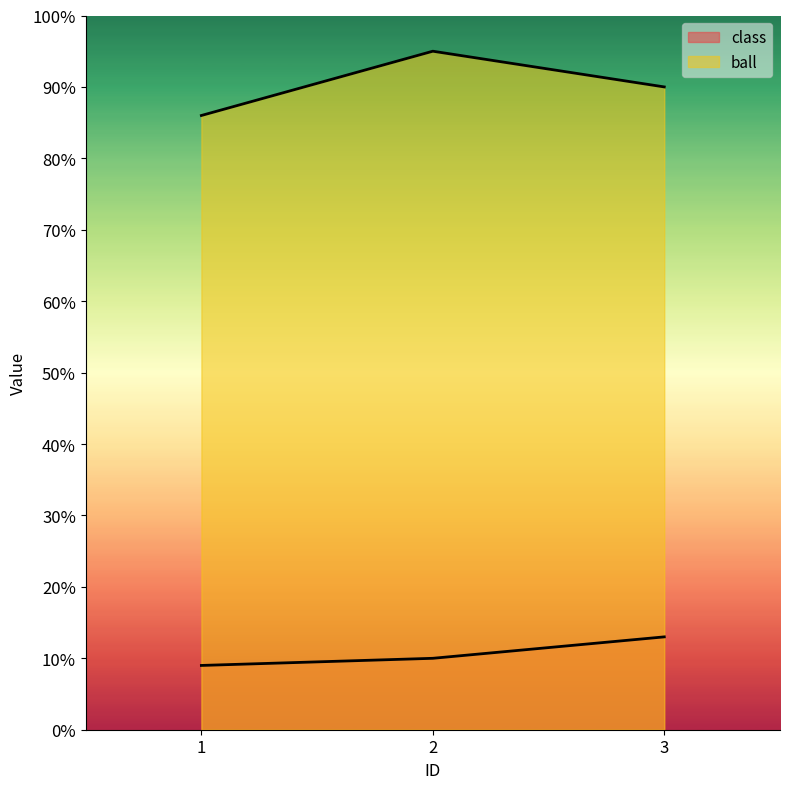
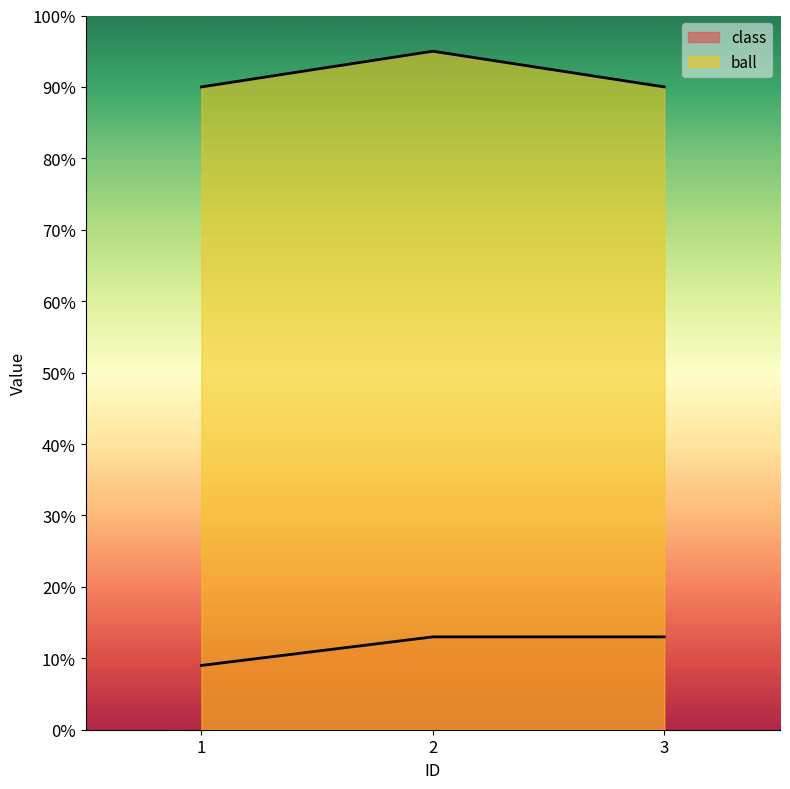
  {
    "class": {
      "1": "9%",
-     "2": "10%",
+     "2": "13%",
      "3": "13%"
    },
    "ball": {
-     "1": "86%",
+     "1": "90%",
      "2": "95%",
      "3": "90%"
    }
  }
